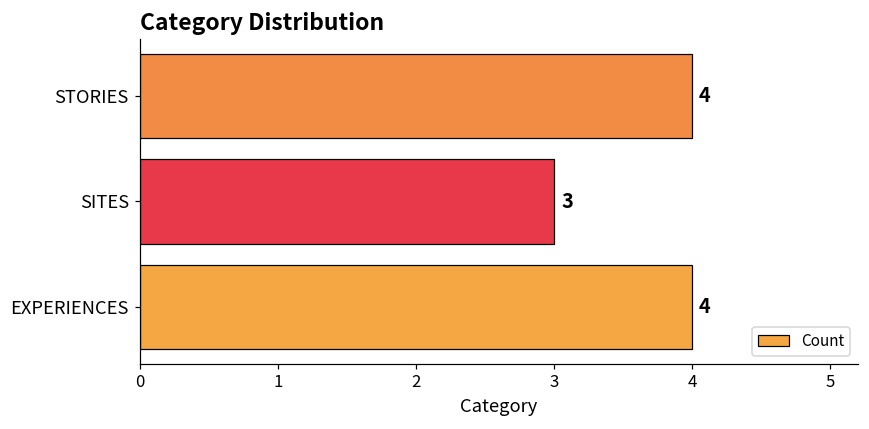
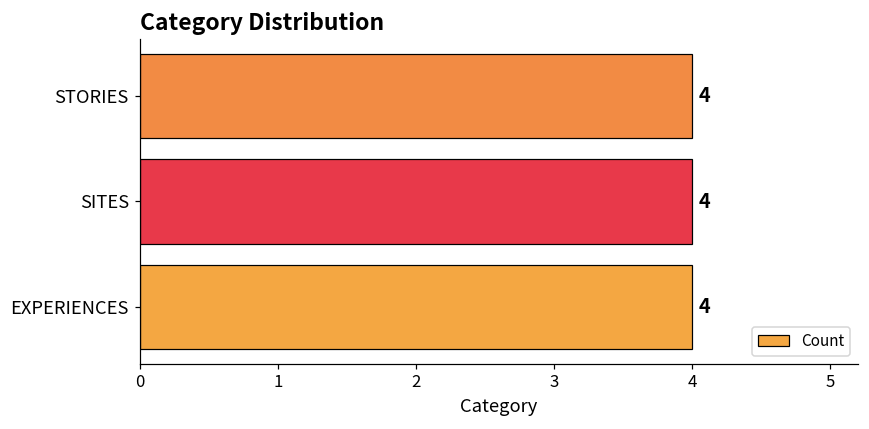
  {
    "STORIES": 4,
-   "SITES": 3,
+   "SITES": 4,
    "EXPERIENCES": 4
  }
